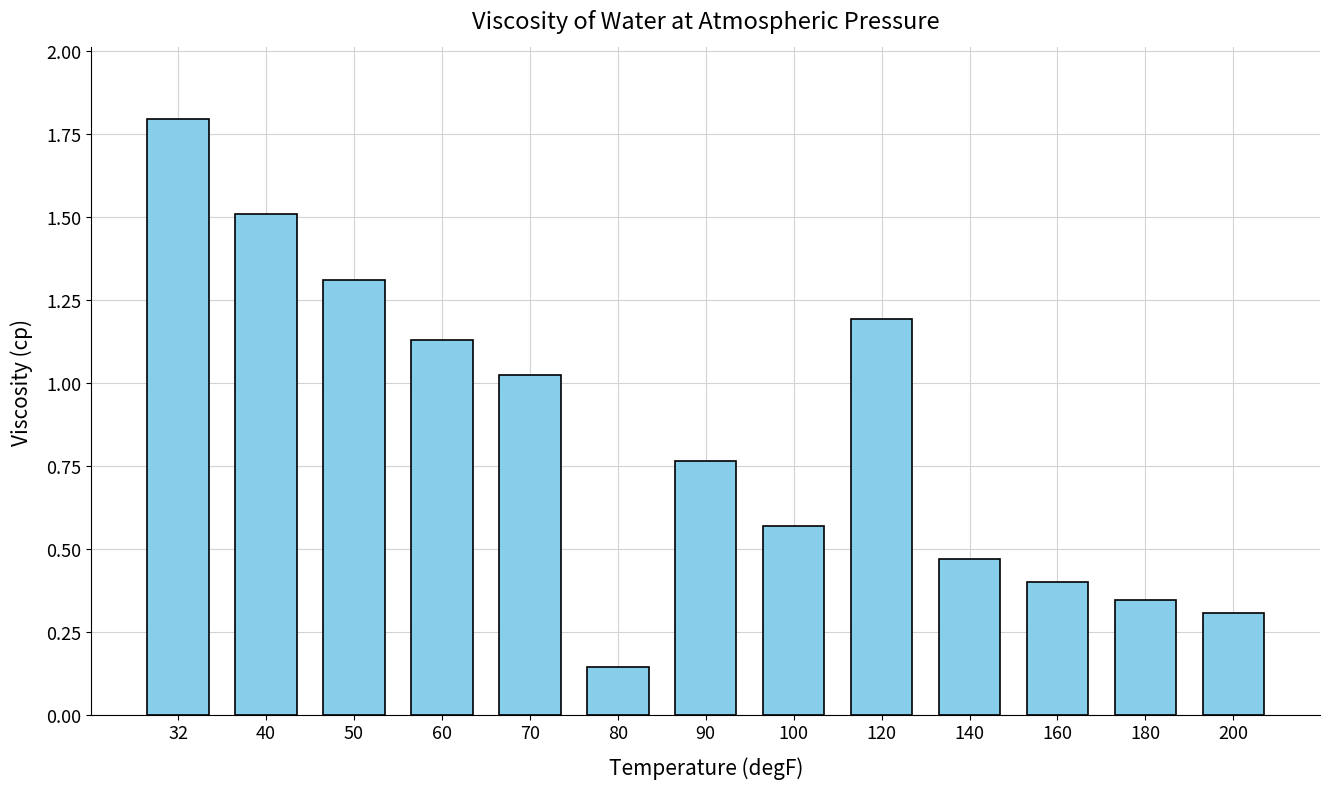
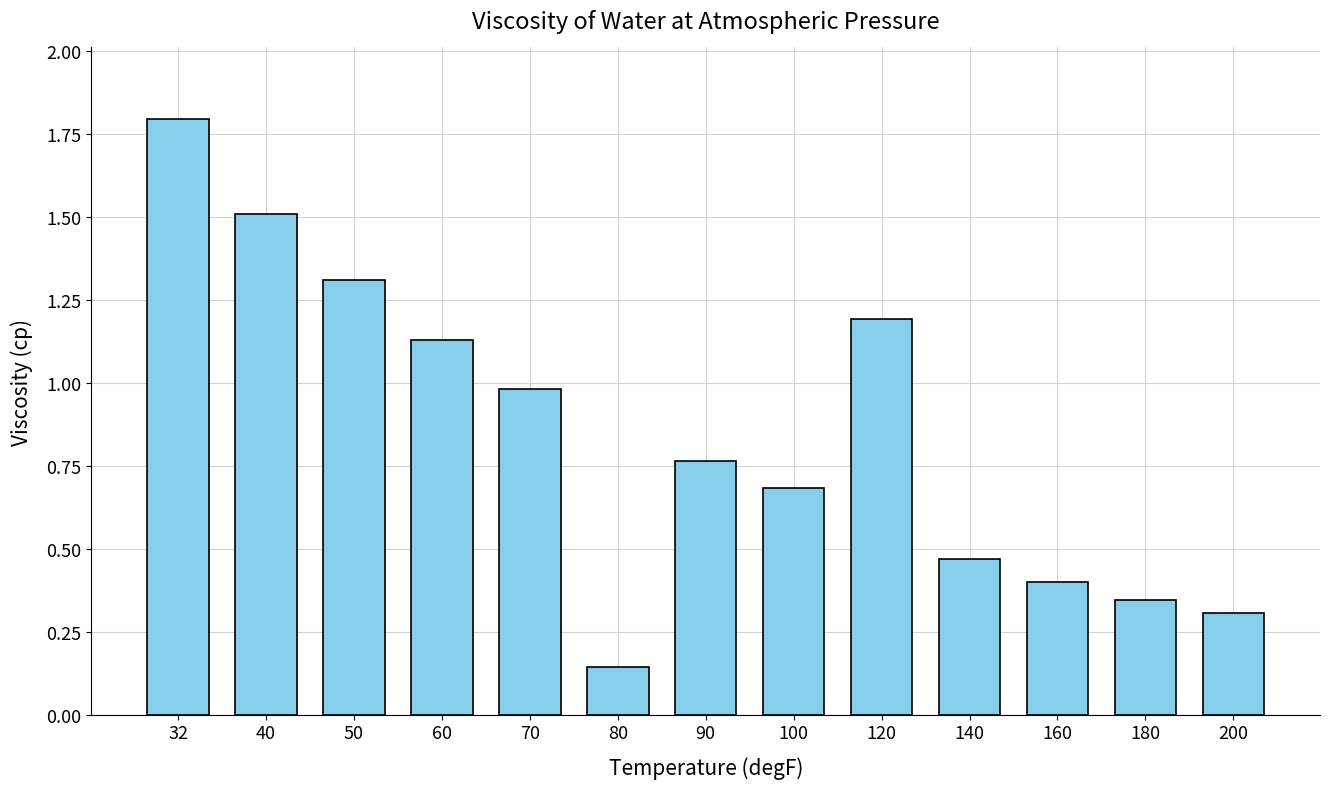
  {
    "32": 1.79,
    "40": 1.51,
    "50": 1.31,
    "60": 1.13,
-   "70": 1.02,
+   "70": 0.98,
    "80": 0.14,
    "90": 0.76,
-   "100": 0.57,
+   "100": 0.68,
    "120": 1.19,
    "140": 0.47,
    "160": 0.40,
    "180": 0.35,
    "200": 0.31
  }
